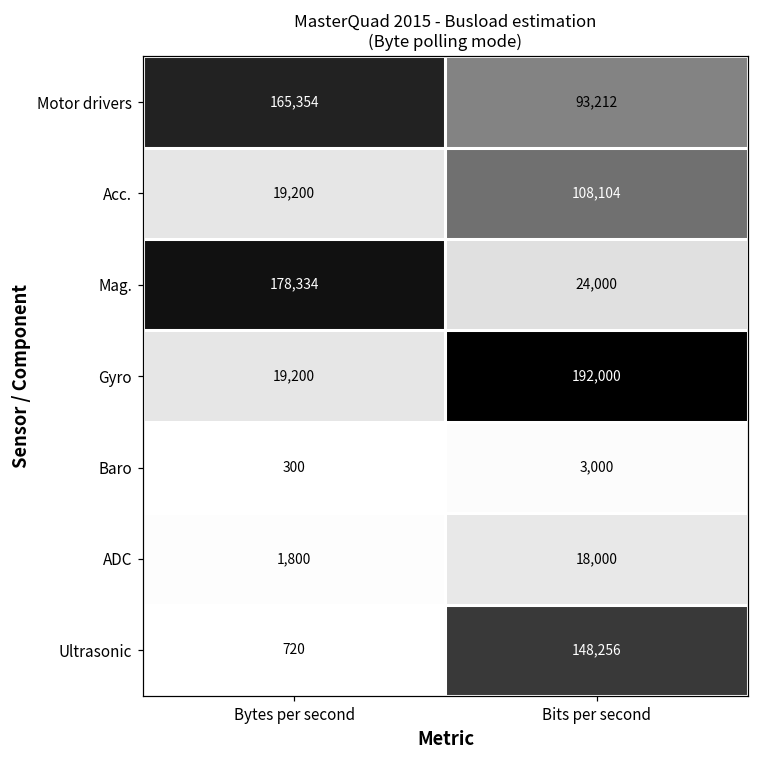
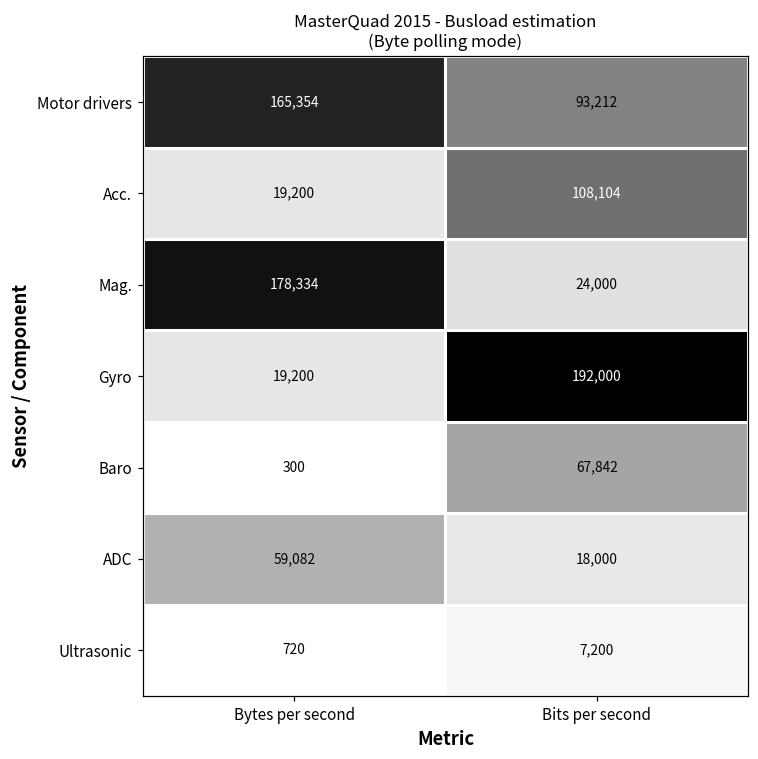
  {
    "Motor drivers": {
      "Bytes per second": "165,354",
      "Bits per second": "93,212"
    },
    "Acc.": {
      "Bytes per second": "19,200",
      "Bits per second": "108,104"
    },
    "Mag.": {
      "Bytes per second": "178,334",
      "Bits per second": "24,000"
    },
    "Gyro": {
      "Bytes per second": "19,200",
      "Bits per second": "192,000"
    },
    "Baro": {
      "Bytes per second": "300",
-     "Bits per second": "3,000"
+     "Bits per second": "67,842"
    },
    "ADC": {
-     "Bytes per second": "1,800",
+     "Bytes per second": "59,082",
      "Bits per second": "18,000"
    },
    "Ultrasonic": {
      "Bytes per second": "720",
-     "Bits per second": "148,256"
+     "Bits per second": "7,200"
    }
  }
